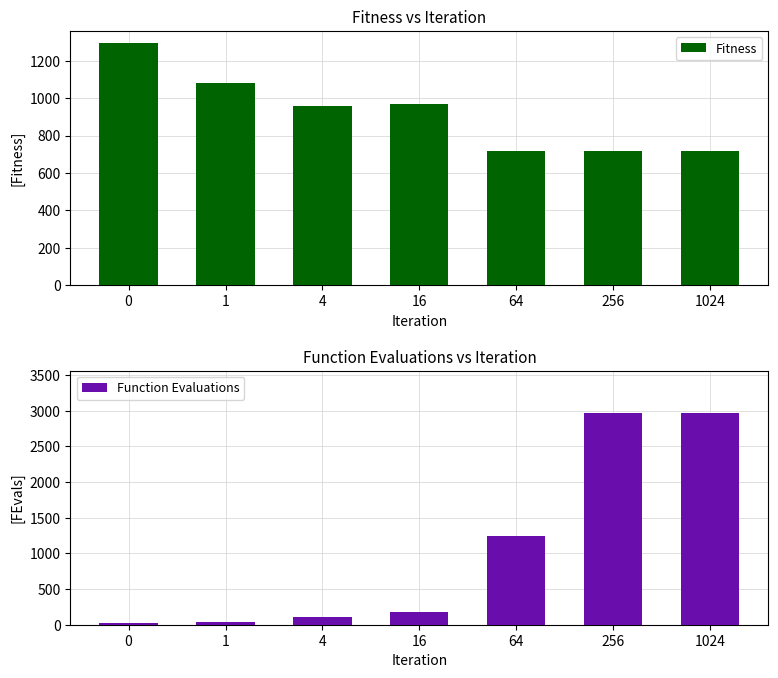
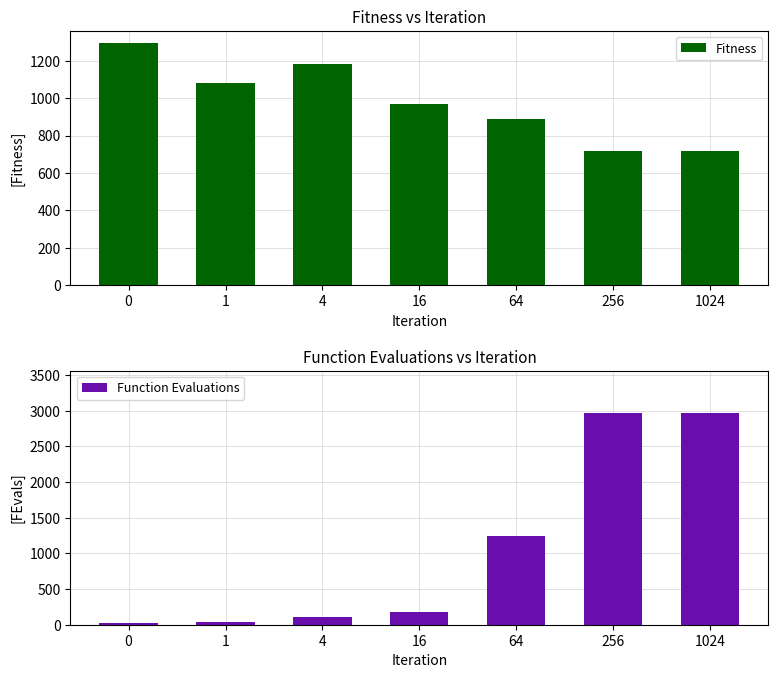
  {
    "Fitness vs Iteration": {
      "0": 1290,
      "1": 1080,
-     "4": 960,
+     "4": 1180,
      "16": 970,
-     "64": 720,
+     "64": 890,
      "256": 720,
      "1024": 720
    },
    "Function Evaluations vs Iteration": {
      "1": 0,
      "4": 100,
      "16": 200,
      "64": 1200,
      "256": 3000,
      "1024": 3000
    }
  }
